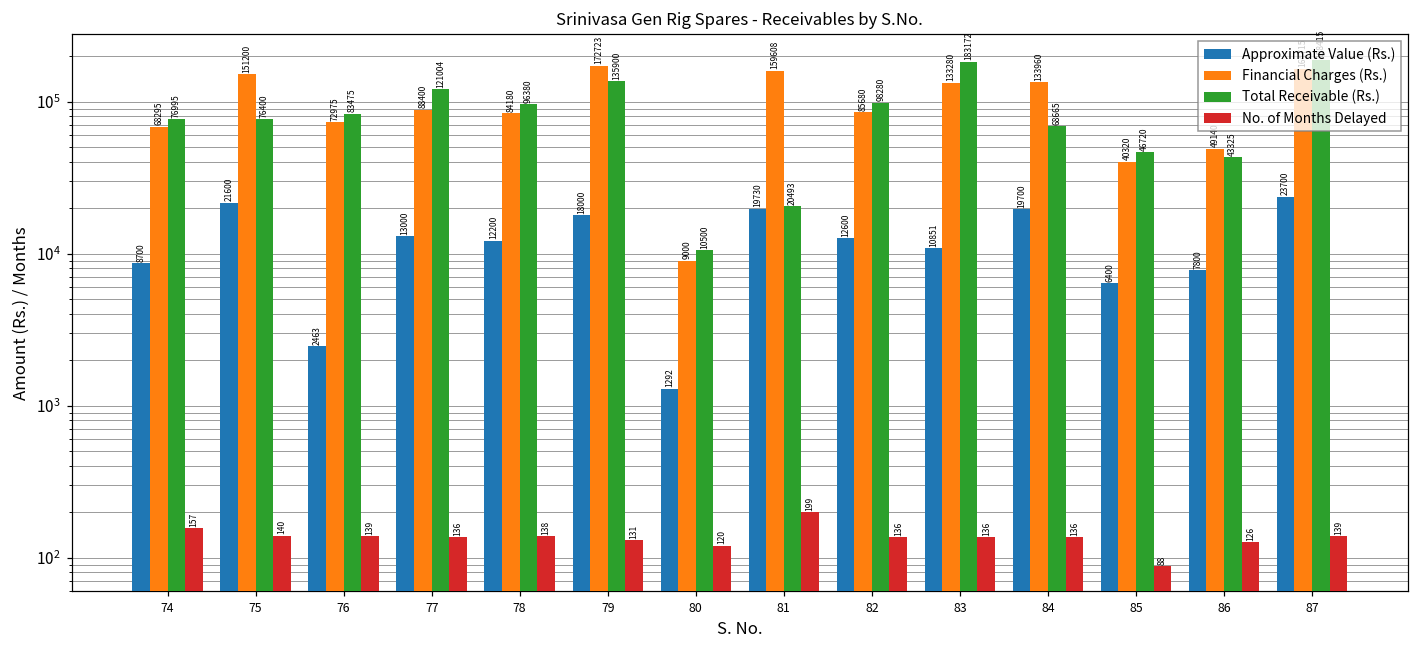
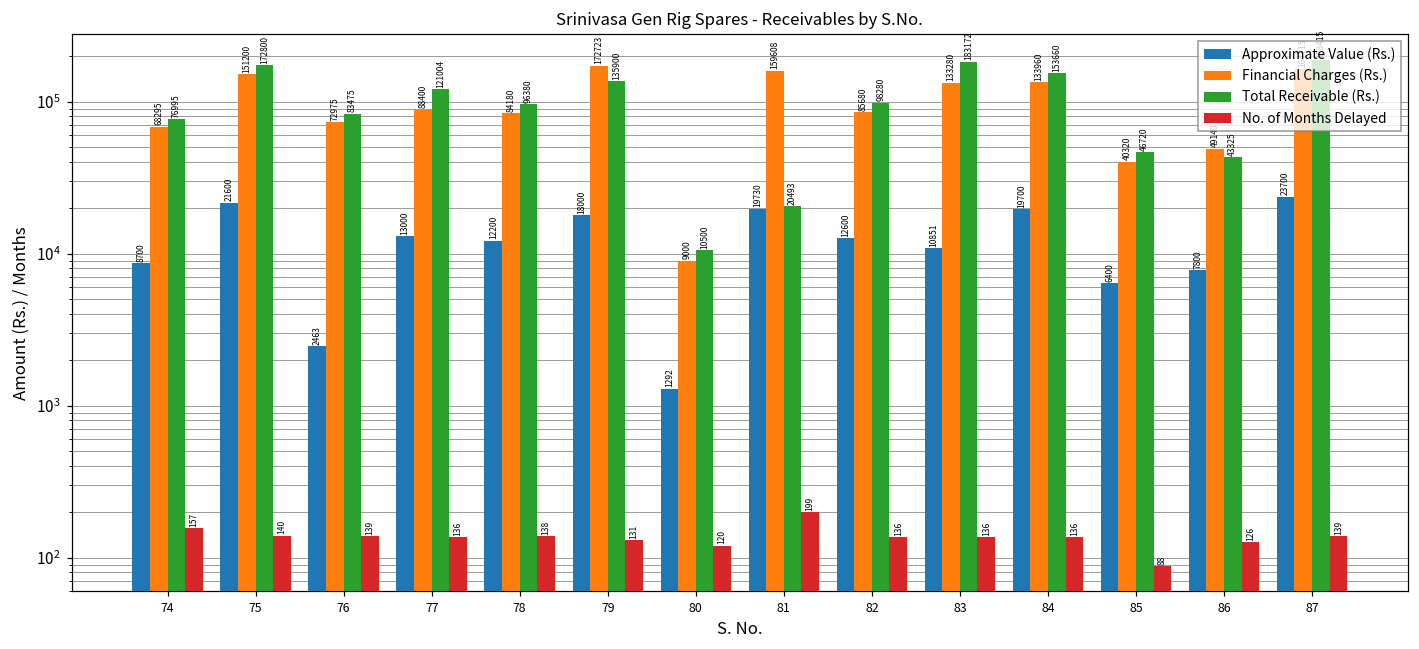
  {
    "Approximate Value (Rs.)": {
      "74": 8700,
      "75": 21600,
      "76": 2463,
      "77": 13000,
      "78": 12200,
      "79": 18000,
      "80": 1292,
      "81": 19730,
      "82": 12600,
      "83": 10851,
      "84": 19700,
      "85": 6400,
      "86": 7800,
      "87": 23700
    },
    "Financial Charges (Rs.)": {
      "74": 68295,
      "75": 151200,
      "76": 72975,
      "77": 88400,
      "78": 84180,
      "79": 172723,
      "80": 9000,
      "81": 159608,
      "82": 85680,
      "83": 133280,
      "84": 133960,
      "85": 40320
    },
    "Total Receivable (Rs.)": {
      "74": 76995,
-     "75": 76400,
+     "75": 172800,
      "76": 83475,
      "77": 121004,
      "78": 96380,
      "79": 135900,
      "80": 10500,
      "81": 20493,
      "82": 98280,
      "83": 183172,
-     "84": 68665,
+     "84": 153660,
      "85": 46720,
      "86": 43325
    },
    "No. of Months Delayed": {
      "74": 157,
      "75": 140,
      "76": 139,
      "77": 136,
      "78": 138,
      "79": 131,
      "80": 120,
      "81": 199,
      "82": 136,
      "83": 136,
      "84": 136,
      "85": 88,
      "86": 126,
      "87": 139
    }
  }
